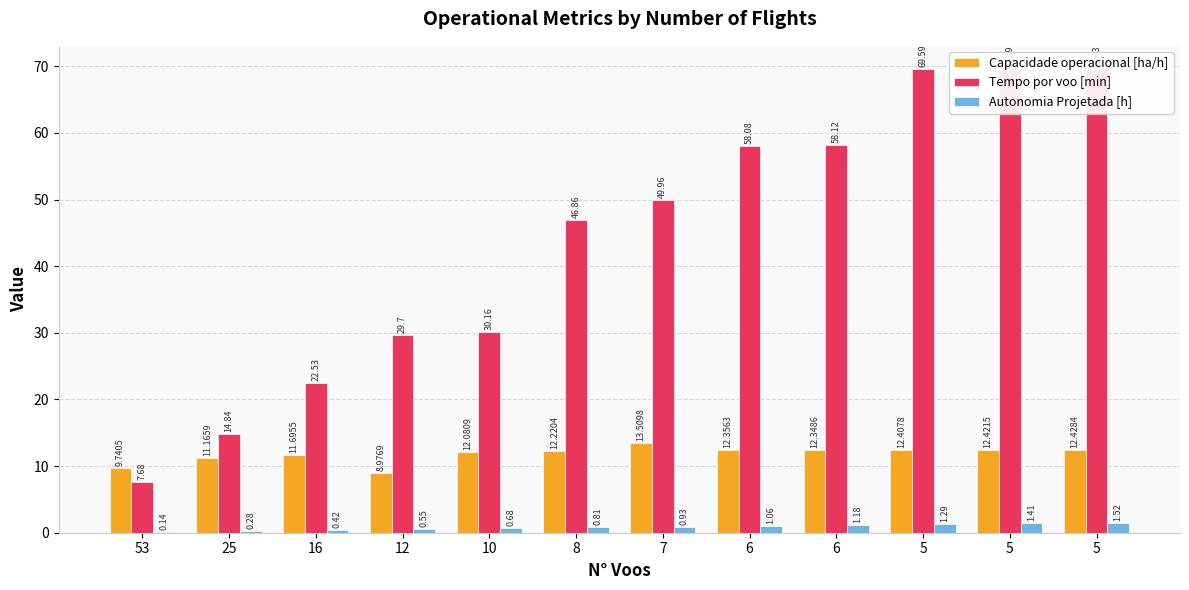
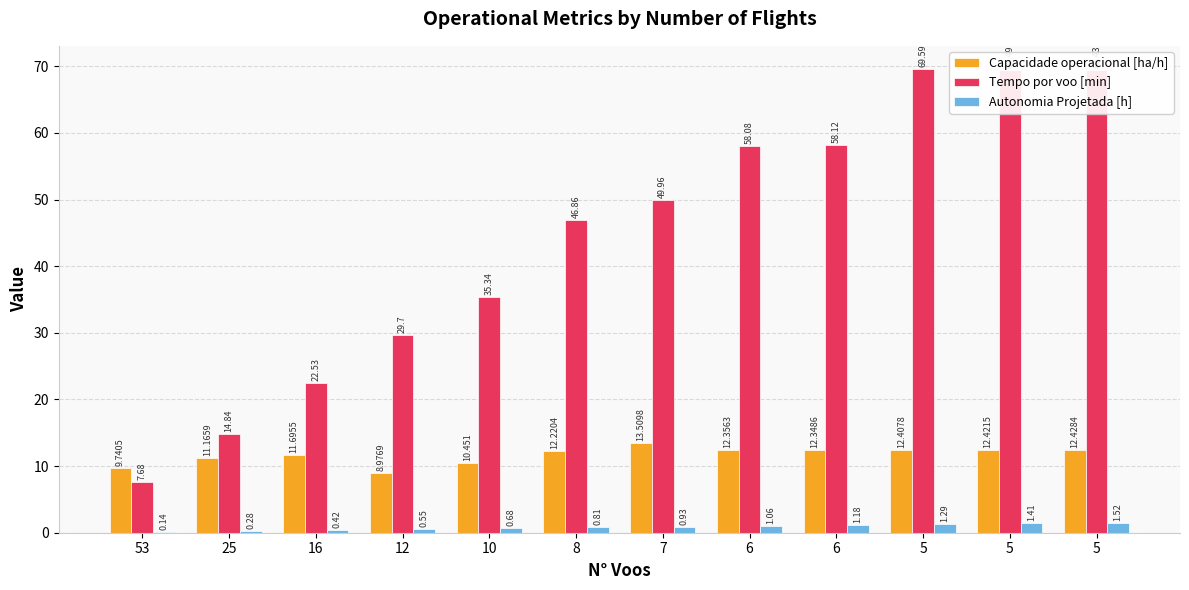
  {
    "Capacidade operacional [ha/h]": {
      "53": 9.7405,
      "25": 11.1659,
      "16": 11.6955,
      "12": 8.9769,
-     "10": 12.0809,
+     "10": 10.451,
      "8": 12.2204,
      "7": 13.5098
    },
    "Tempo por voo [min]": {
      "53": 7.68,
      "25": 14.84,
      "16": 22.53,
      "12": 29.7,
-     "10": 30.16,
+     "10": 35.34,
      "8": 46.86,
      "7": 49.96
    },
    "Autonomia Projetada [h]": {
      "53": 0.14,
      "25": 0.28,
      "16": 0.42,
      "12": 0.55,
      "10": 0.68,
      "8": 0.81,
      "7": 0.93
    }
  }
